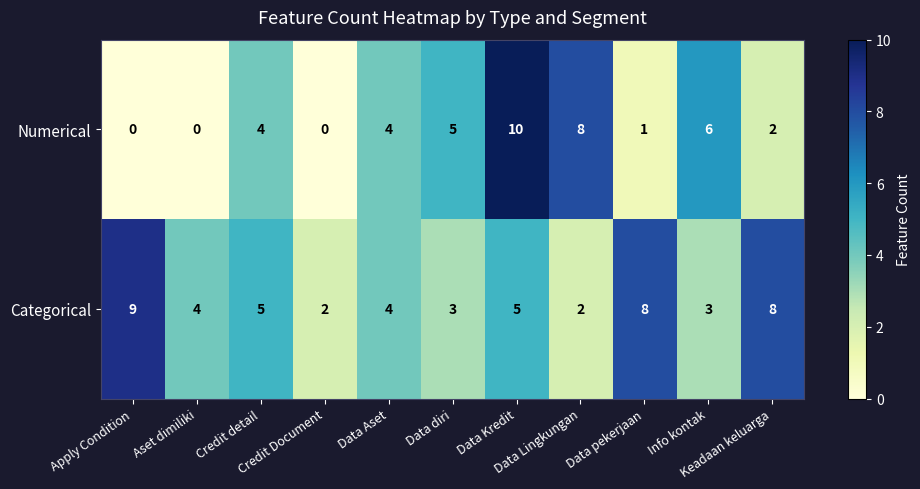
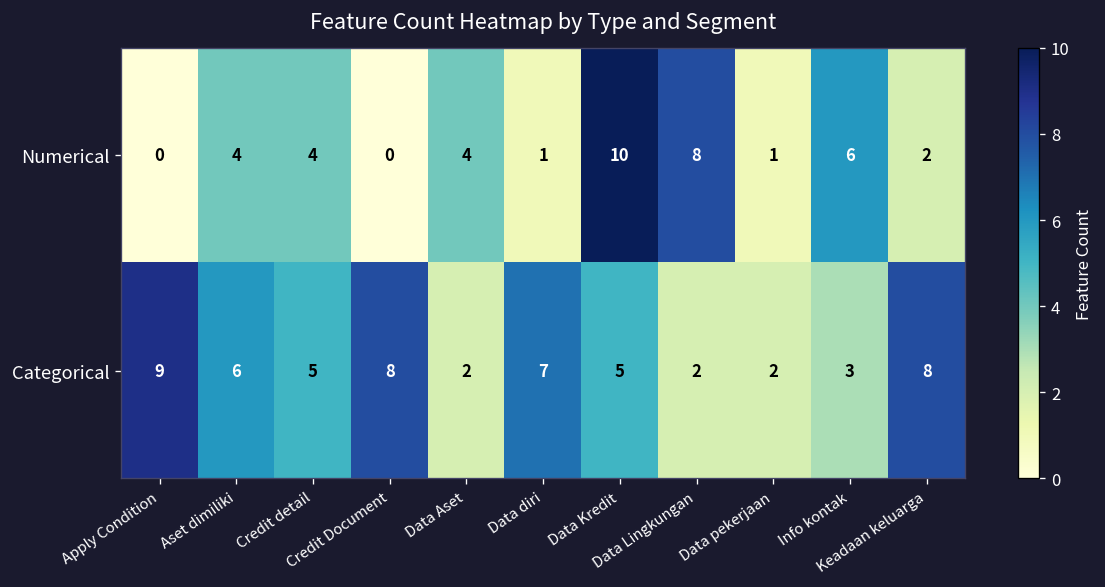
  {
    "Numerical": {
      "Apply Condition": 0,
-     "Aset dimiliki": 0,
+     "Aset dimiliki": 4,
      "Credit detail": 4,
      "Credit Document": 0,
      "Data Aset": 4,
-     "Data diri": 5,
+     "Data diri": 1,
      "Data Kredit": 10,
      "Data Lingkungan": 8,
      "Data pekerjaan": 1,
      "Info kontak": 6,
      "Keadaan keluarga": 2
    },
    "Categorical": {
      "Apply Condition": 9,
-     "Aset dimiliki": 4,
+     "Aset dimiliki": 6,
      "Credit detail": 5,
-     "Credit Document": 2,
-     "Data Aset": 4,
-     "Data diri": 3,
+     "Credit Document": 8,
+     "Data Aset": 2,
+     "Data diri": 7,
      "Data Kredit": 5,
      "Data Lingkungan": 2,
-     "Data pekerjaan": 8,
+     "Data pekerjaan": 2,
      "Info kontak": 3,
      "Keadaan keluarga": 8
    }
  }
